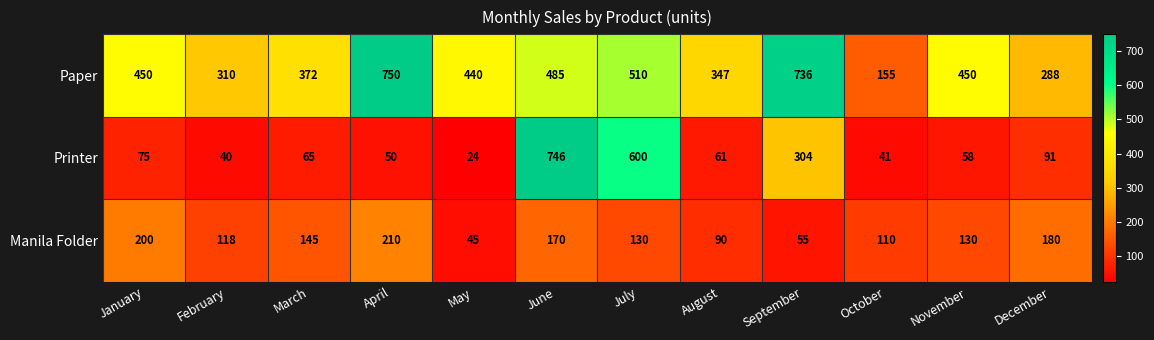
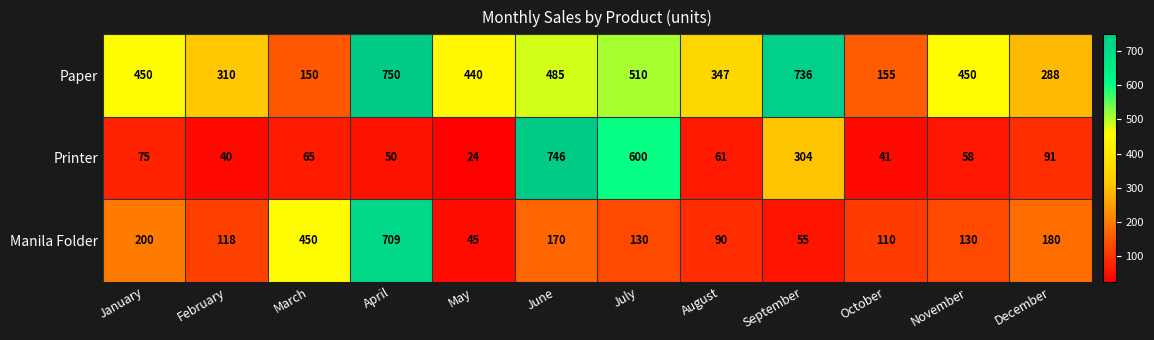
  {
    "Paper": {
      "January": 450,
      "February": 310,
-     "March": 372,
+     "March": 150,
      "April": 750,
      "May": 440,
      "June": 485,
      "July": 510,
      "August": 347,
      "September": 736,
      "October": 155,
      "November": 450,
      "December": 288
    },
    "Printer": {
      "January": 75,
      "February": 40,
      "March": 65,
      "April": 50,
      "May": 24,
      "June": 746,
      "July": 600,
      "August": 61,
      "September": 304,
      "October": 41,
      "November": 58,
      "December": 91
    },
    "Manila Folder": {
      "January": 200,
      "February": 118,
-     "March": 145,
-     "April": 210,
+     "March": 450,
+     "April": 709,
      "May": 45,
      "June": 170,
      "July": 130,
      "August": 90,
      "September": 55,
      "October": 110,
      "November": 130,
      "December": 180
    }
  }
